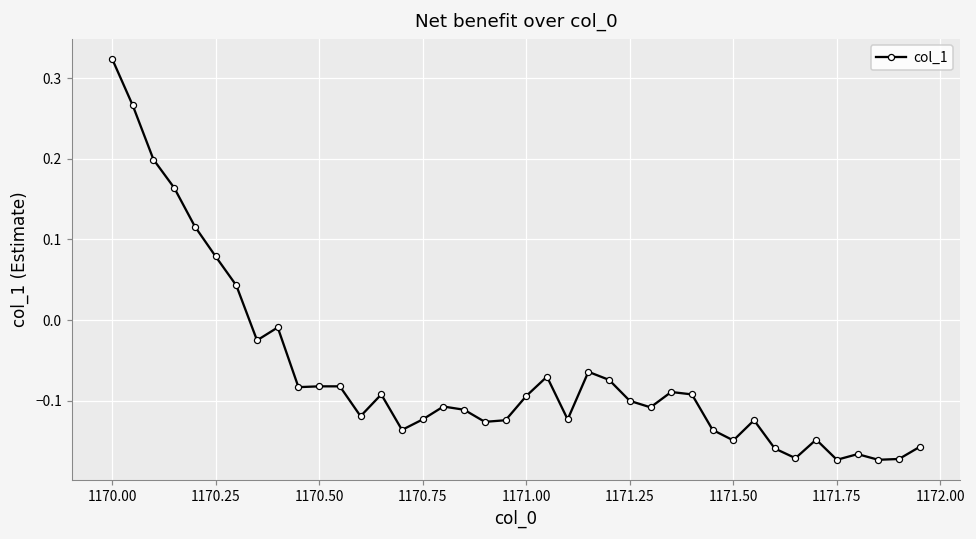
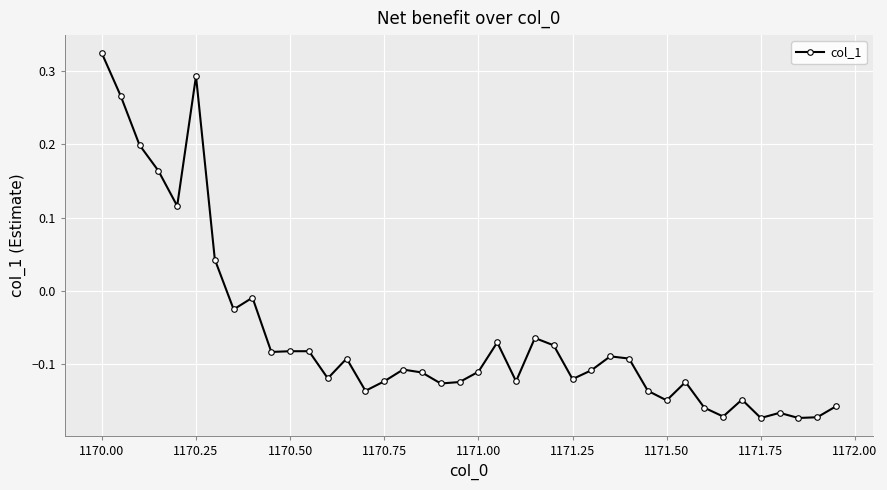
  {
    "1170.00": 0.32,
-   "1170.25": 0.08,
+   "1170.25": 0.29,
    "1170.50": -0.08,
    "1170.75": -0.12,
-   "1171.00": -0.09,
-   "1171.25": -0.10,
+   "1171.00": -0.11,
+   "1171.25": -0.12,
    "1171.50": -0.15,
    "1171.75": -0.17
  }
